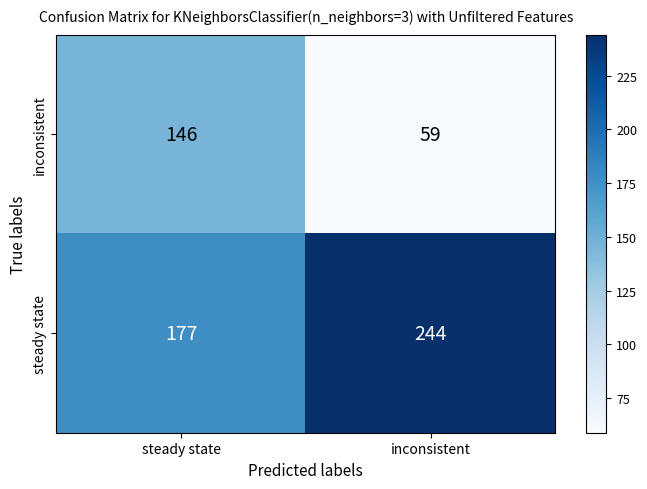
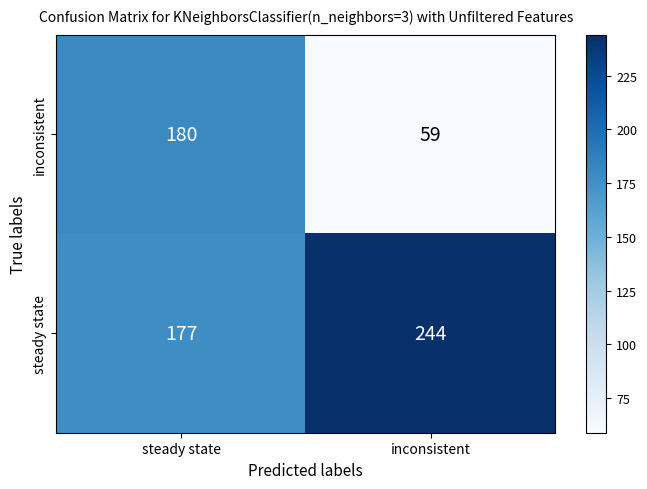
  {
    "inconsistent": {
-     "steady state": 146,
+     "steady state": 180,
      "inconsistent": 59
    },
    "steady state": {
      "steady state": 177,
      "inconsistent": 244
    }
  }
